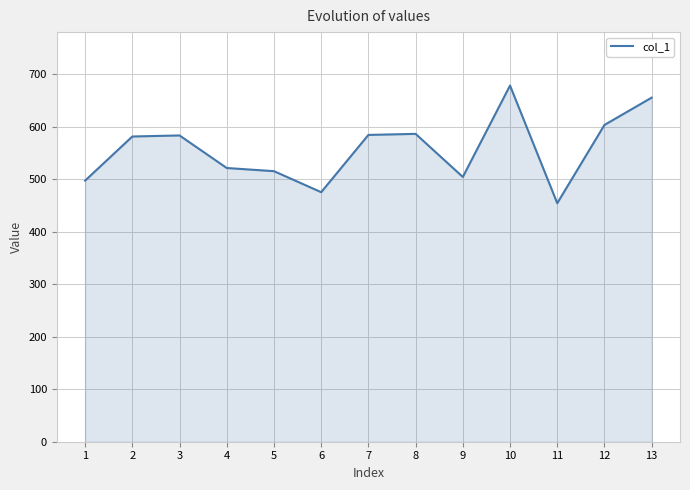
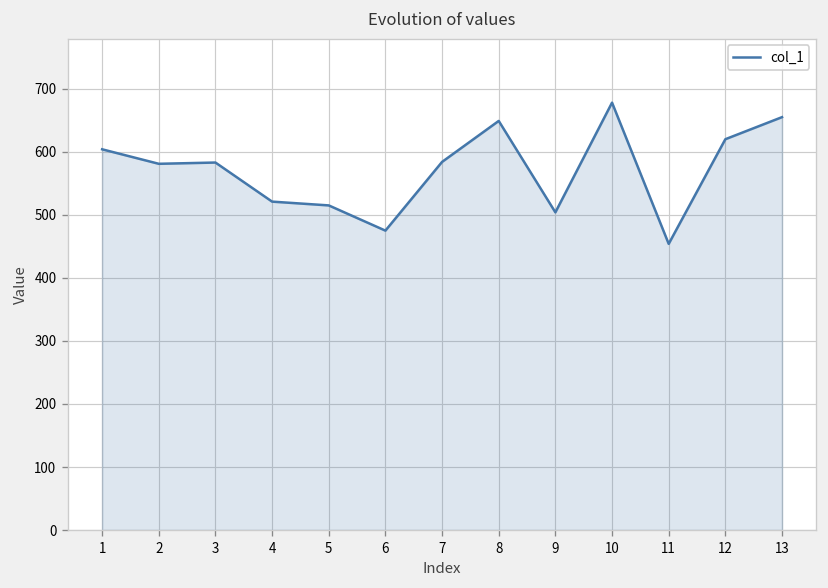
  {
-   "1": 500,
+   "1": 600,
    "2": 580,
    "3": 580,
    "4": 520,
    "5": 520,
    "6": 480,
    "7": 580,
-   "8": 590,
+   "8": 650,
    "9": 500,
    "10": 680,
    "11": 450,
-   "12": 600,
+   "12": 620,
    "13": 660
  }
